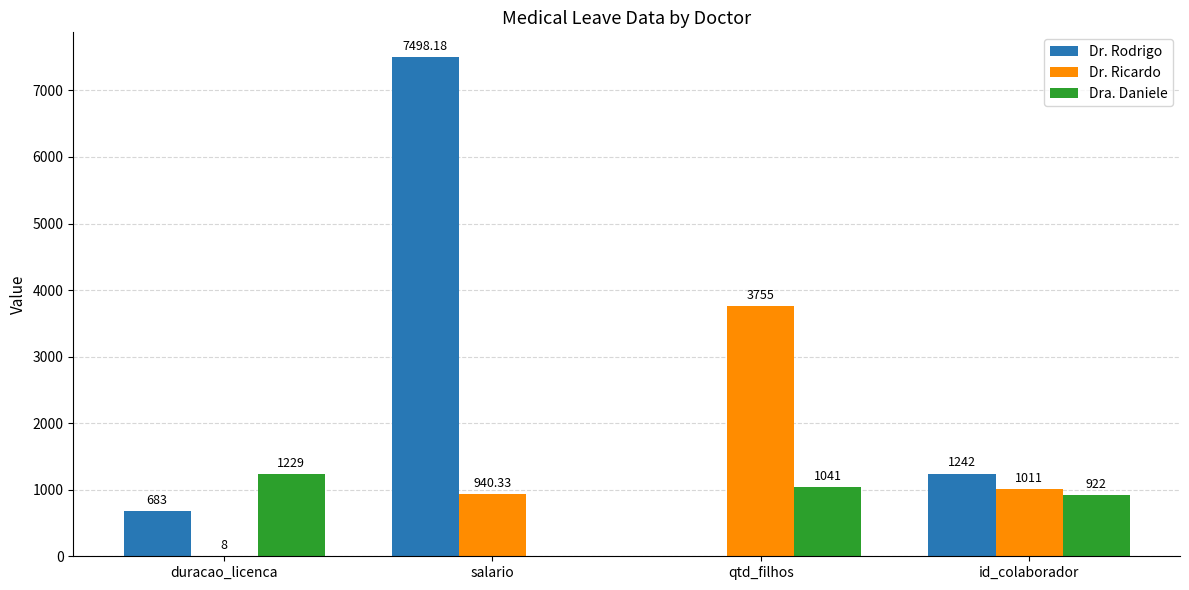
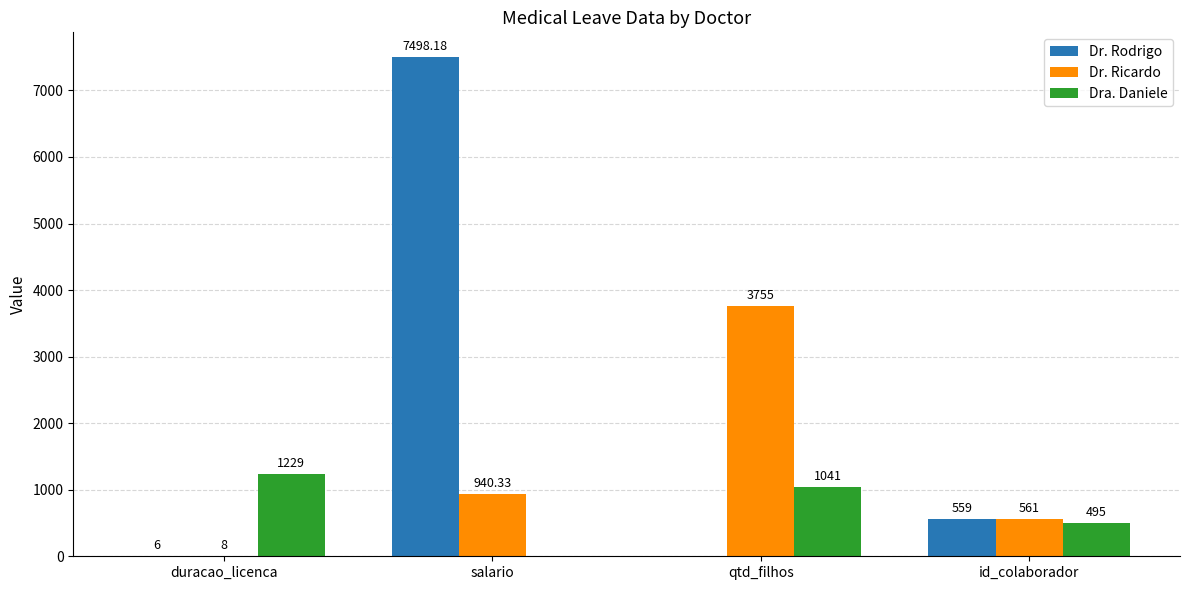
  {
    "Dr. Rodrigo": {
-     "duracao_licenca": 683,
+     "duracao_licenca": 6,
      "salario": 7498.18,
-     "id_colaborador": 1242
+     "id_colaborador": 559
    },
    "Dr. Ricardo": {
      "duracao_licenca": 8,
      "salario": 940.33,
      "qtd_filhos": 3755,
-     "id_colaborador": 1011
+     "id_colaborador": 561
    },
    "Dra. Daniele": {
      "duracao_licenca": 1229,
      "qtd_filhos": 1041,
-     "id_colaborador": 922
+     "id_colaborador": 495
    }
  }
